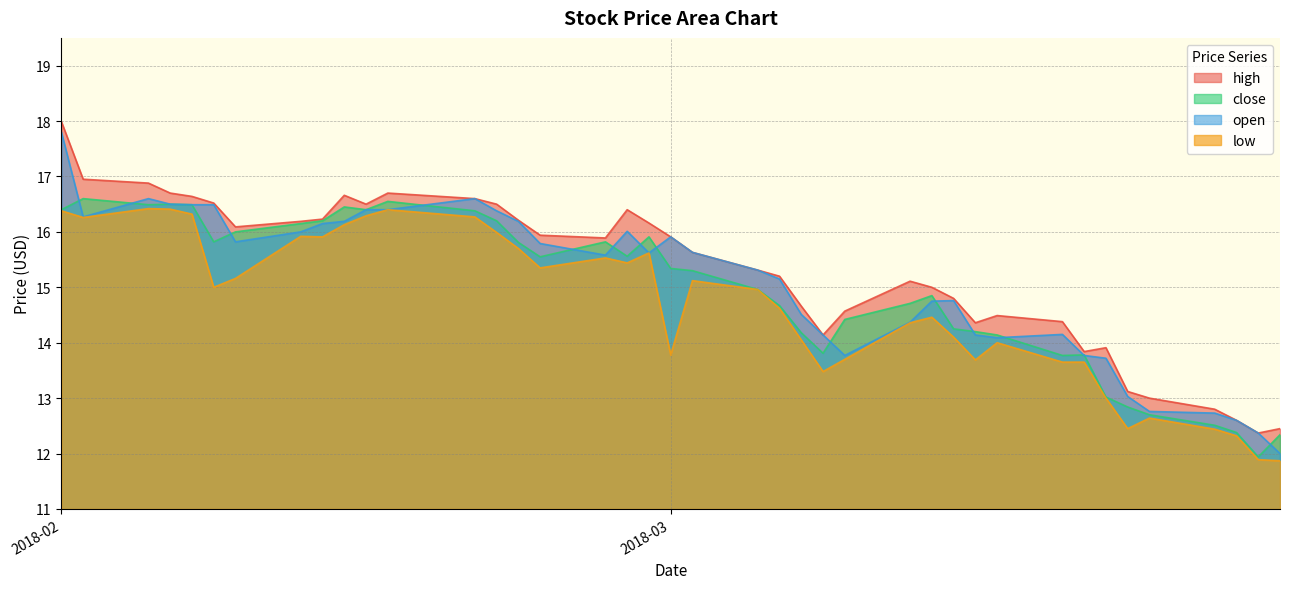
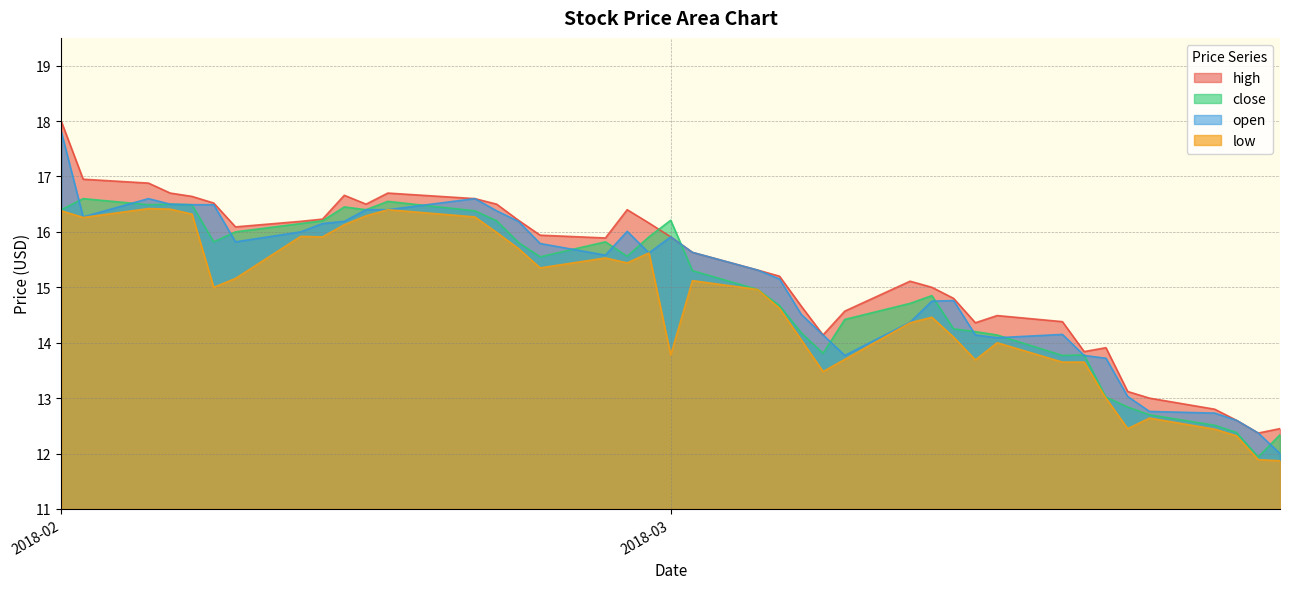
  {
    "high": {
      "2018-02": 18.0
    },
    "close": {
-     "2018-03": 15.3
+     "2018-03": 16.2
    },
    "open": {
      "2018-02": 17.8
    },
    "low": {
      "2018-03": 13.8
    }
  }
